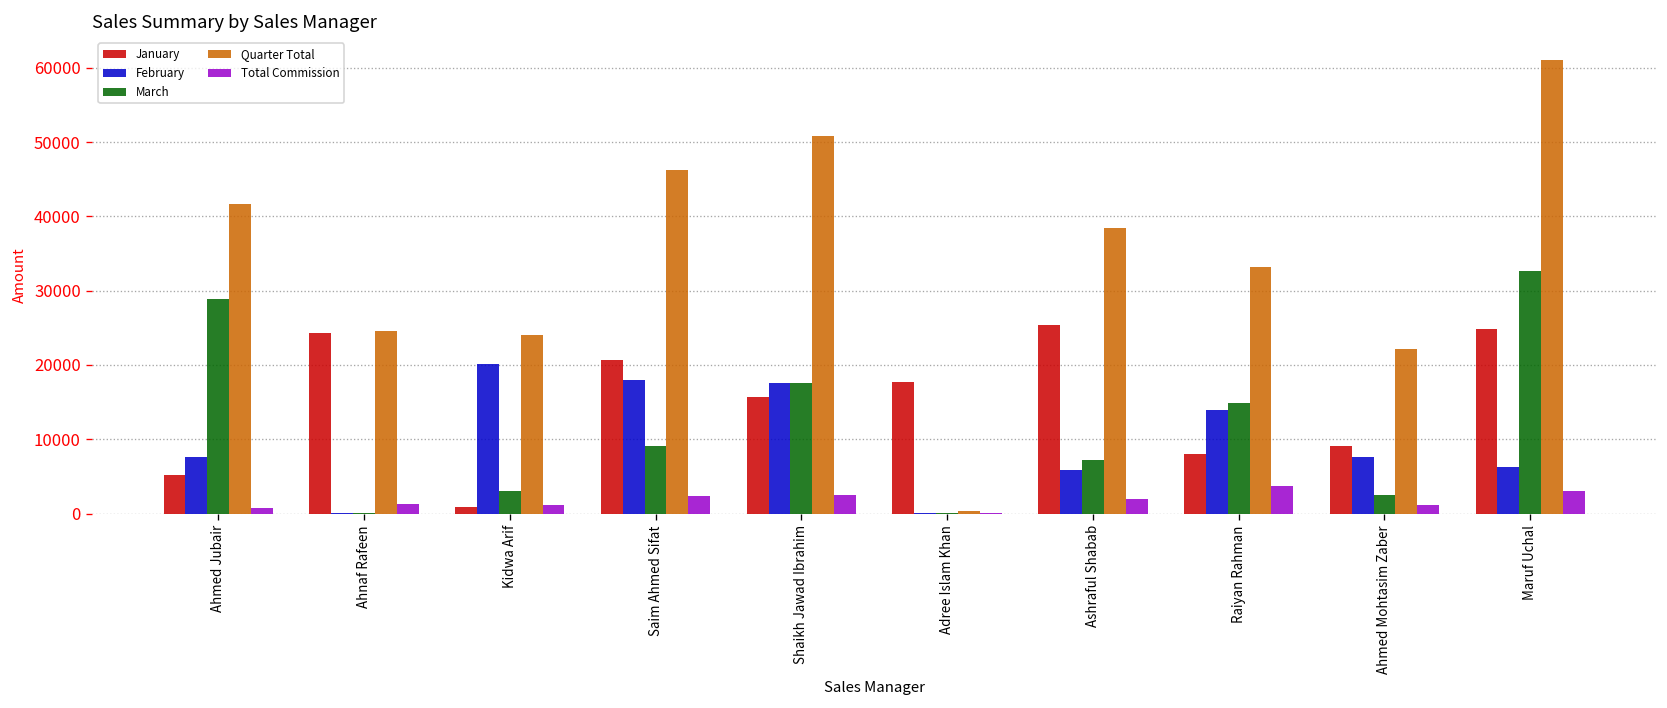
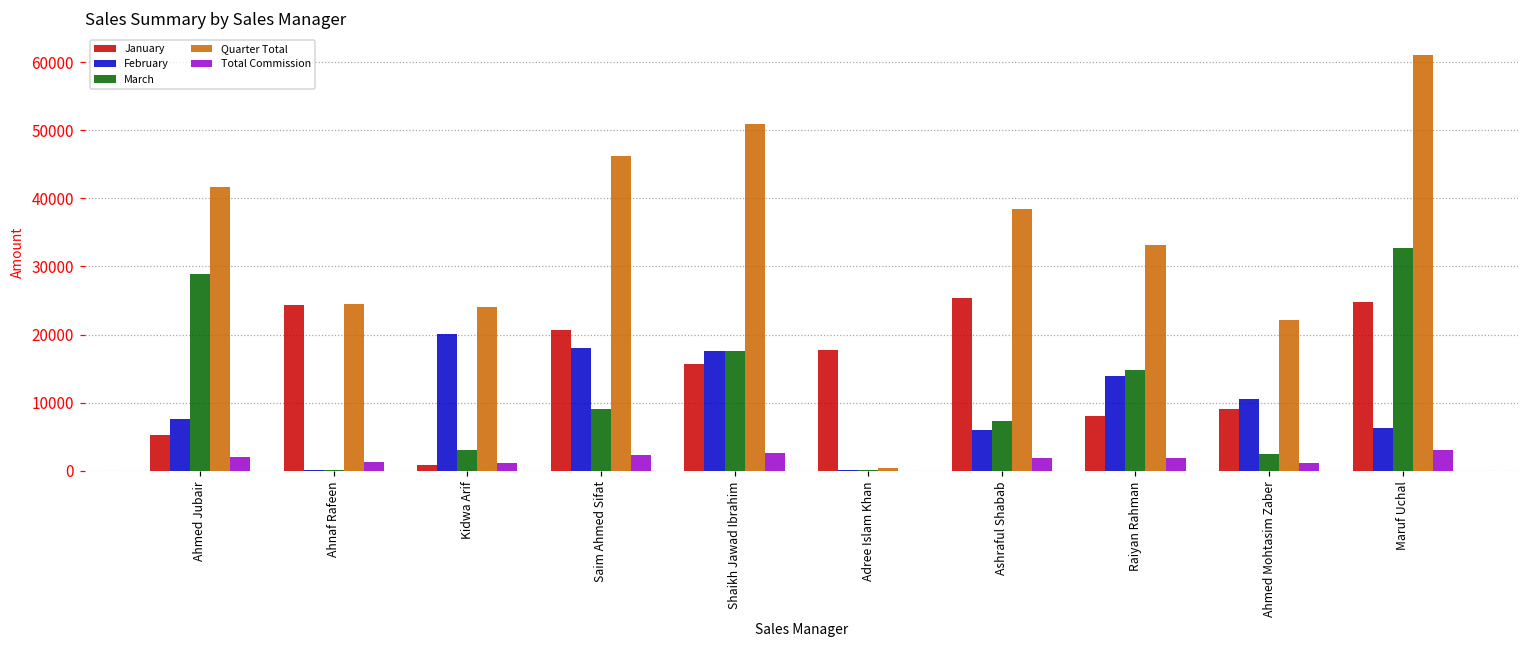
  {
    "January": {
      "Ahmed Jubair": 5000,
      "Ahnaf Rafeen": 24000,
      "Kidwa Arif": 1000,
      "Saim Ahmed Sifat": 21000,
      "Shaikh Jawad Ibrahim": 16000,
      "Adree Islam Khan": 18000,
      "Ashraful Shabab": 25000,
      "Raiyan Rahman": 8000,
      "Ahmed Mohtasim Zaber": 9000,
      "Maruf Uchal": 25000
    },
    "February": {
      "Ahmed Jubair": 8000,
      "Kidwa Arif": 20000,
      "Saim Ahmed Sifat": 18000,
      "Shaikh Jawad Ibrahim": 18000,
      "Ashraful Shabab": 6000,
      "Raiyan Rahman": 14000,
-     "Ahmed Mohtasim Zaber": 8000,
+     "Ahmed Mohtasim Zaber": 11000,
      "Maruf Uchal": 6000
    },
    "March": {
      "Ahmed Jubair": 29000,
      "Kidwa Arif": 3000,
      "Saim Ahmed Sifat": 9000,
      "Shaikh Jawad Ibrahim": 18000,
      "Ashraful Shabab": 7000,
      "Raiyan Rahman": 15000,
      "Ahmed Mohtasim Zaber": 2000,
      "Maruf Uchal": 33000
    },
    "Quarter Total": {
      "Ahmed Jubair": 42000,
      "Ahnaf Rafeen": 25000,
      "Kidwa Arif": 24000,
      "Saim Ahmed Sifat": 46000,
      "Shaikh Jawad Ibrahim": 51000,
      "Ashraful Shabab": 38000,
      "Raiyan Rahman": 33000,
      "Ahmed Mohtasim Zaber": 22000,
      "Maruf Uchal": 61000
    },
    "Total Commission": {
-     "Ahmed Jubair": 1000,
+     "Ahmed Jubair": 2000,
      "Ahnaf Rafeen": 1000,
      "Kidwa Arif": 1000,
      "Saim Ahmed Sifat": 2000,
      "Shaikh Jawad Ibrahim": 3000,
      "Ashraful Shabab": 2000,
-     "Raiyan Rahman": 4000,
+     "Raiyan Rahman": 2000,
      "Ahmed Mohtasim Zaber": 1000,
      "Maruf Uchal": 3000
    }
  }
